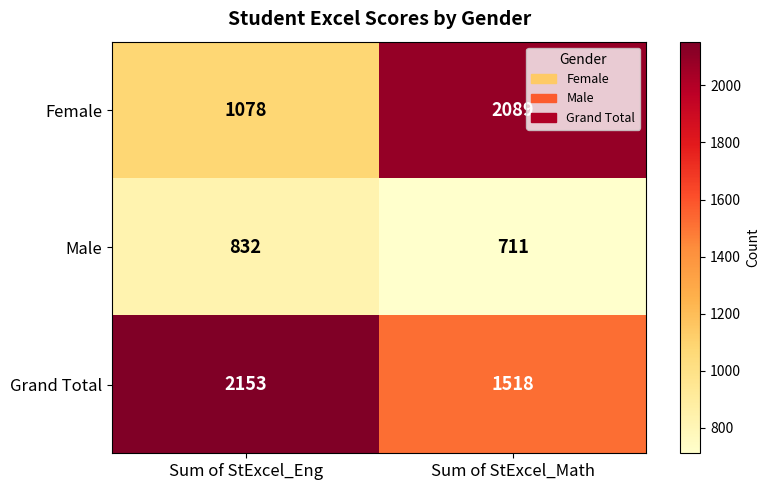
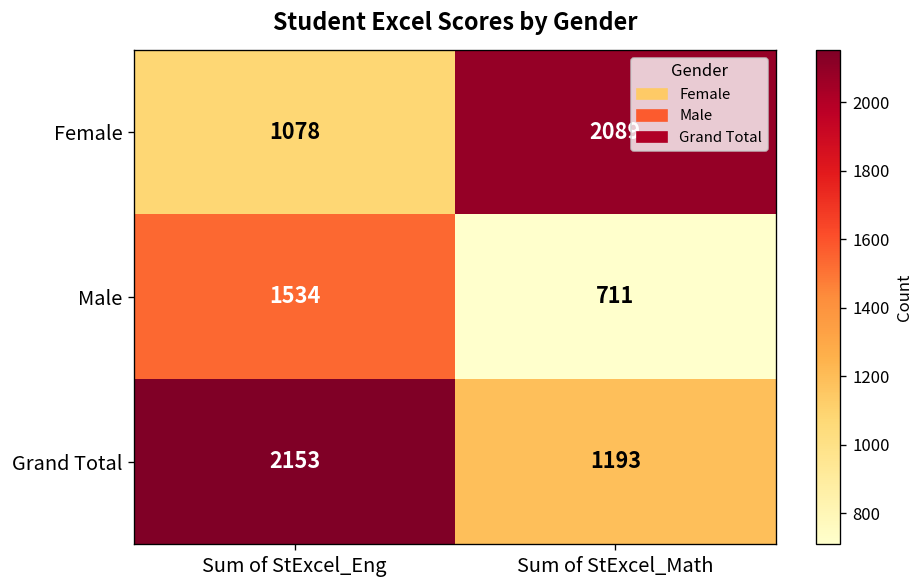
  {
    "Female": {
      "Sum of StExcel_Eng": 1078
    },
    "Male": {
-     "Sum of StExcel_Eng": 832,
+     "Sum of StExcel_Eng": 1534,
      "Sum of StExcel_Math": 711
    },
    "Grand Total": {
      "Sum of StExcel_Eng": 2153,
-     "Sum of StExcel_Math": 1518
+     "Sum of StExcel_Math": 1193
    }
  }
